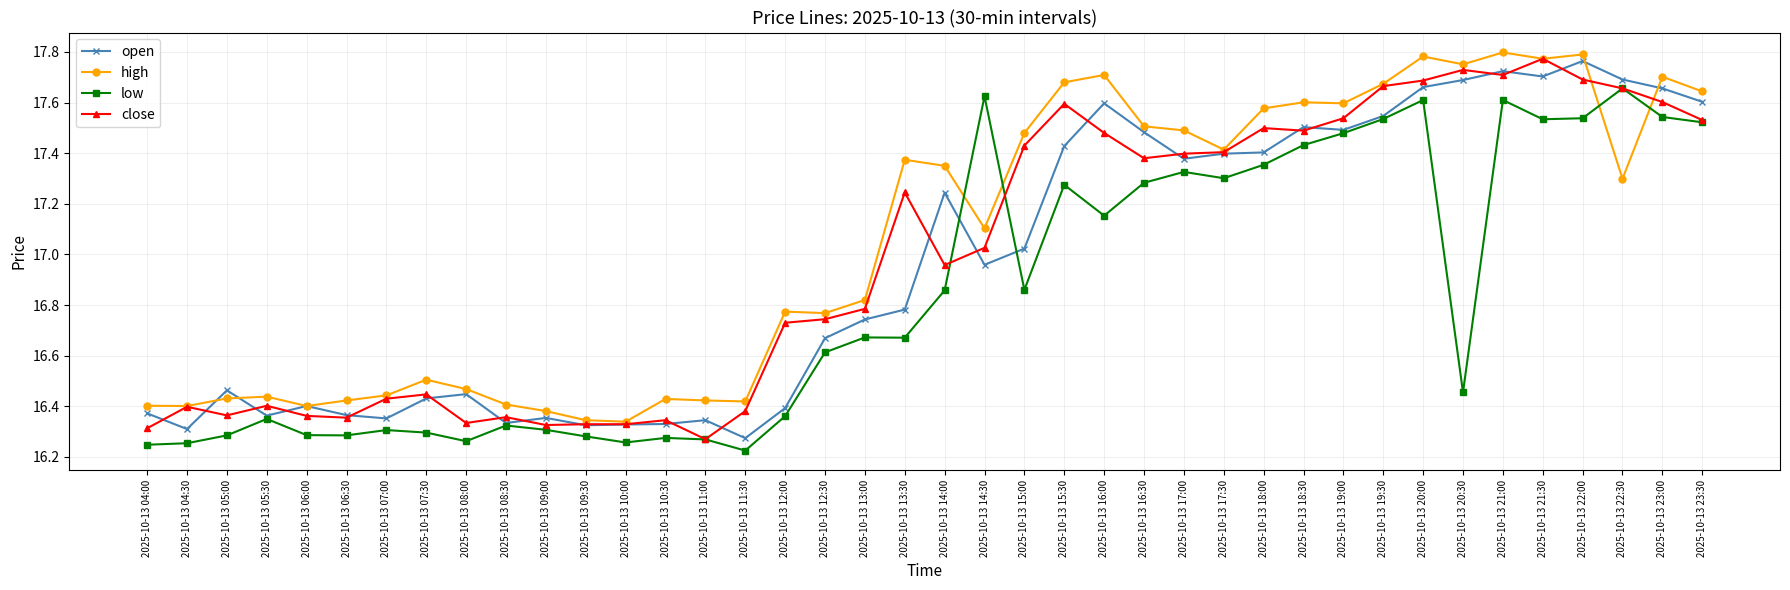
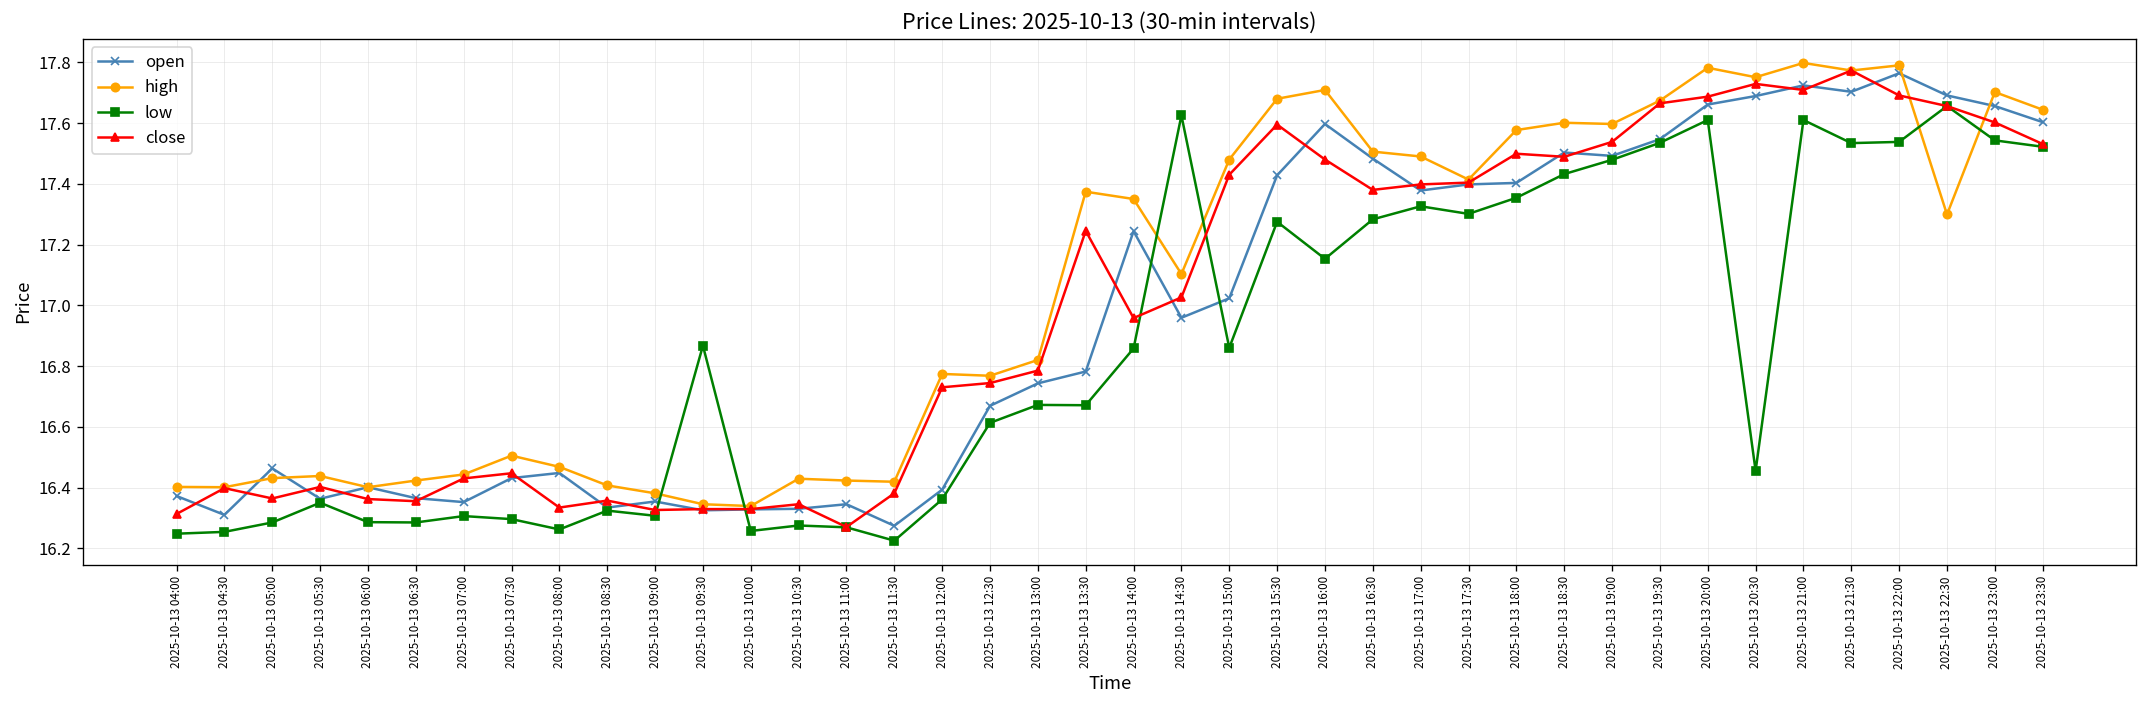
  {
    "open": {
      "2025-10-13 04:00": 16.37,
      "2025-10-13 04:30": 16.31,
      "2025-10-13 05:00": 16.46,
      "2025-10-13 05:30": 16.36,
      "2025-10-13 06:30": 16.37,
      "2025-10-13 07:00": 16.35,
      "2025-10-13 07:30": 16.43,
      "2025-10-13 08:00": 16.45,
      "2025-10-13 09:00": 16.35,
      "2025-10-13 10:30": 16.33,
      "2025-10-13 11:00": 16.35,
      "2025-10-13 11:30": 16.27,
      "2025-10-13 12:00": 16.39,
      "2025-10-13 12:30": 16.67,
      "2025-10-13 13:00": 16.74,
      "2025-10-13 13:30": 16.78,
      "2025-10-13 14:00": 17.24,
      "2025-10-13 14:30": 16.96,
      "2025-10-13 15:00": 17.02,
      "2025-10-13 15:30": 17.43,
      "2025-10-13 16:00": 17.60,
      "2025-10-13 16:30": 17.48,
      "2025-10-13 17:00": 17.38,
      "2025-10-13 18:00": 17.40,
      "2025-10-13 18:30": 17.50,
      "2025-10-13 19:00": 17.49,
      "2025-10-13 19:30": 17.55,
      "2025-10-13 20:00": 17.66,
      "2025-10-13 20:30": 17.69,
      "2025-10-13 21:00": 17.72,
      "2025-10-13 21:30": 17.70,
      "2025-10-13 22:00": 17.76,
      "2025-10-13 22:30": 17.69,
      "2025-10-13 23:00": 17.66,
      "2025-10-13 23:30": 17.60
    },
    "high": {
      "2025-10-13 04:00": 16.40,
      "2025-10-13 05:00": 16.43,
      "2025-10-13 05:30": 16.44,
      "2025-10-13 06:30": 16.42,
      "2025-10-13 07:00": 16.44,
      "2025-10-13 07:30": 16.51,
      "2025-10-13 08:00": 16.47,
      "2025-10-13 08:30": 16.41,
      "2025-10-13 09:00": 16.38,
      "2025-10-13 09:30": 16.35,
      "2025-10-13 10:30": 16.43,
      "2025-10-13 11:00": 16.42,
      "2025-10-13 11:30": 16.42,
      "2025-10-13 12:00": 16.77,
      "2025-10-13 12:30": 16.77,
      "2025-10-13 13:00": 16.82,
      "2025-10-13 13:30": 17.37,
      "2025-10-13 14:00": 17.35,
      "2025-10-13 14:30": 17.10,
      "2025-10-13 15:00": 17.48,
      "2025-10-13 15:30": 17.68,
      "2025-10-13 16:00": 17.71,
      "2025-10-13 16:30": 17.51,
      "2025-10-13 17:00": 17.49,
      "2025-10-13 17:30": 17.41,
      "2025-10-13 18:00": 17.58,
      "2025-10-13 18:30": 17.60,
      "2025-10-13 19:00": 17.60,
      "2025-10-13 20:00": 17.78,
      "2025-10-13 20:30": 17.75,
      "2025-10-13 21:00": 17.80,
      "2025-10-13 22:00": 17.79,
      "2025-10-13 22:30": 17.30,
      "2025-10-13 23:00": 17.70,
      "2025-10-13 23:30": 17.64
    },
    "low": {
      "2025-10-13 04:00": 16.25,
      "2025-10-13 04:30": 16.25,
      "2025-10-13 05:00": 16.29,
      "2025-10-13 05:30": 16.35,
      "2025-10-13 06:00": 16.29,
      "2025-10-13 06:30": 16.29,
      "2025-10-13 07:00": 16.31,
      "2025-10-13 07:30": 16.30,
      "2025-10-13 08:00": 16.26,
      "2025-10-13 09:00": 16.31,
-     "2025-10-13 09:30": 16.28,
+     "2025-10-13 09:30": 16.87,
      "2025-10-13 10:00": 16.26,
      "2025-10-13 10:30": 16.28,
      "2025-10-13 11:30": 16.23,
      "2025-10-13 12:00": 16.36,
      "2025-10-13 12:30": 16.61,
      "2025-10-13 13:00": 16.67,
      "2025-10-13 13:30": 16.67,
      "2025-10-13 14:00": 16.86,
      "2025-10-13 14:30": 17.63,
      "2025-10-13 15:00": 16.86,
      "2025-10-13 15:30": 17.28,
      "2025-10-13 16:00": 17.15,
      "2025-10-13 16:30": 17.28,
      "2025-10-13 17:00": 17.33,
      "2025-10-13 17:30": 17.30,
      "2025-10-13 18:00": 17.35,
      "2025-10-13 18:30": 17.43,
      "2025-10-13 19:00": 17.48,
      "2025-10-13 19:30": 17.54,
      "2025-10-13 20:00": 17.61,
      "2025-10-13 20:30": 16.46,
      "2025-10-13 21:00": 17.61,
      "2025-10-13 21:30": 17.53,
      "2025-10-13 22:00": 17.54,
      "2025-10-13 23:00": 17.54
    },
    "close": {
      "2025-10-13 04:00": 16.31,
      "2025-10-13 05:00": 16.36,
      "2025-10-13 05:30": 16.40,
      "2025-10-13 06:00": 16.36,
      "2025-10-13 06:30": 16.36,
      "2025-10-13 07:00": 16.43,
      "2025-10-13 07:30": 16.45,
      "2025-10-13 08:00": 16.33,
      "2025-10-13 08:30": 16.36,
      "2025-10-13 09:00": 16.33,
      "2025-10-13 10:30": 16.35,
      "2025-10-13 11:30": 16.38,
      "2025-10-13 12:00": 16.73,
      "2025-10-13 12:30": 16.74,
      "2025-10-13 13:00": 16.79,
      "2025-10-13 13:30": 17.25,
      "2025-10-13 14:00": 16.96,
      "2025-10-13 14:30": 17.03,
      "2025-10-13 15:00": 17.43,
      "2025-10-13 15:30": 17.60,
      "2025-10-13 16:00": 17.48,
      "2025-10-13 16:30": 17.38,
      "2025-10-13 17:00": 17.40,
      "2025-10-13 18:00": 17.50,
      "2025-10-13 18:30": 17.49,
      "2025-10-13 19:00": 17.54,
      "2025-10-13 20:00": 17.69,
      "2025-10-13 20:30": 17.73,
      "2025-10-13 21:00": 17.71,
      "2025-10-13 22:00": 17.69,
      "2025-10-13 23:00": 17.60
    }
  }
